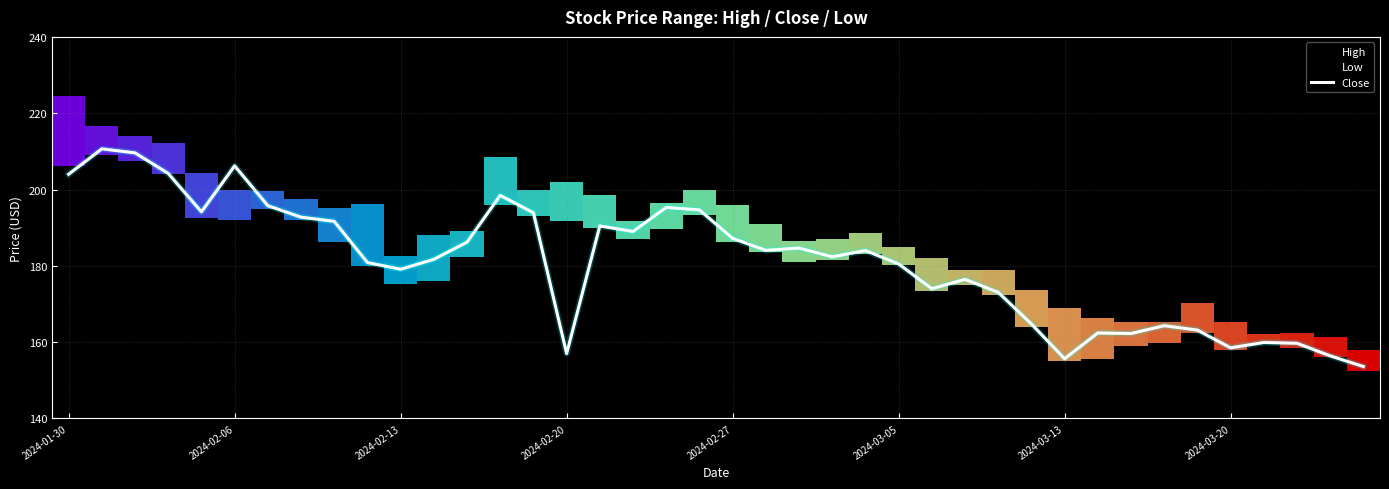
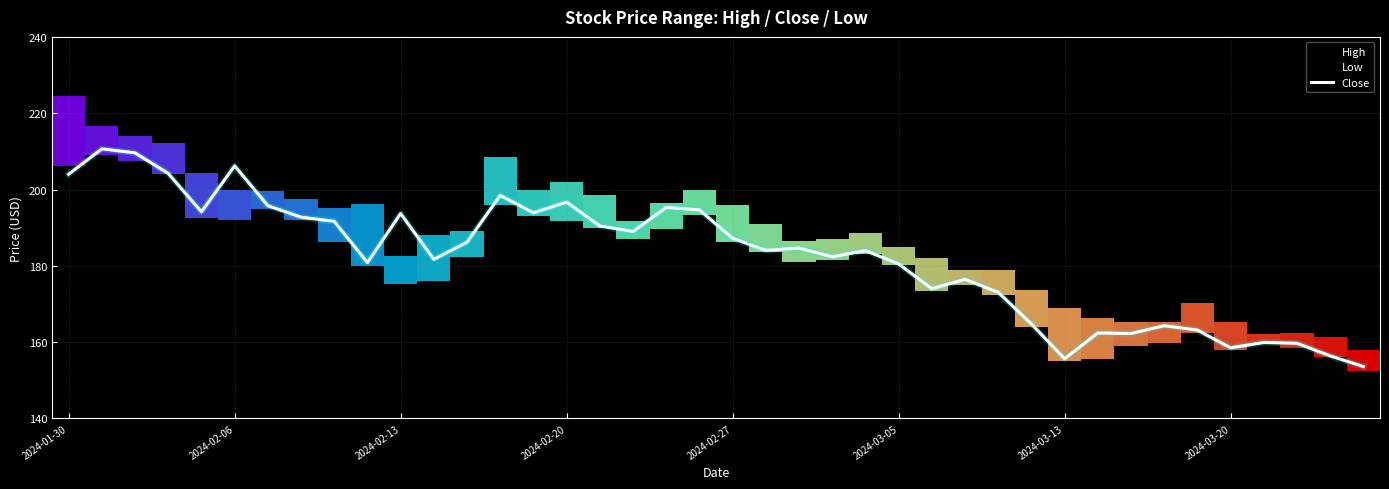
  {
    "Close": {
      "2024-01-30": 204,
      "2024-02-06": 206,
-     "2024-02-13": 179,
-     "2024-02-20": 157,
+     "2024-02-13": 194,
+     "2024-02-20": 197,
      "2024-02-27": 187
    }
  }
